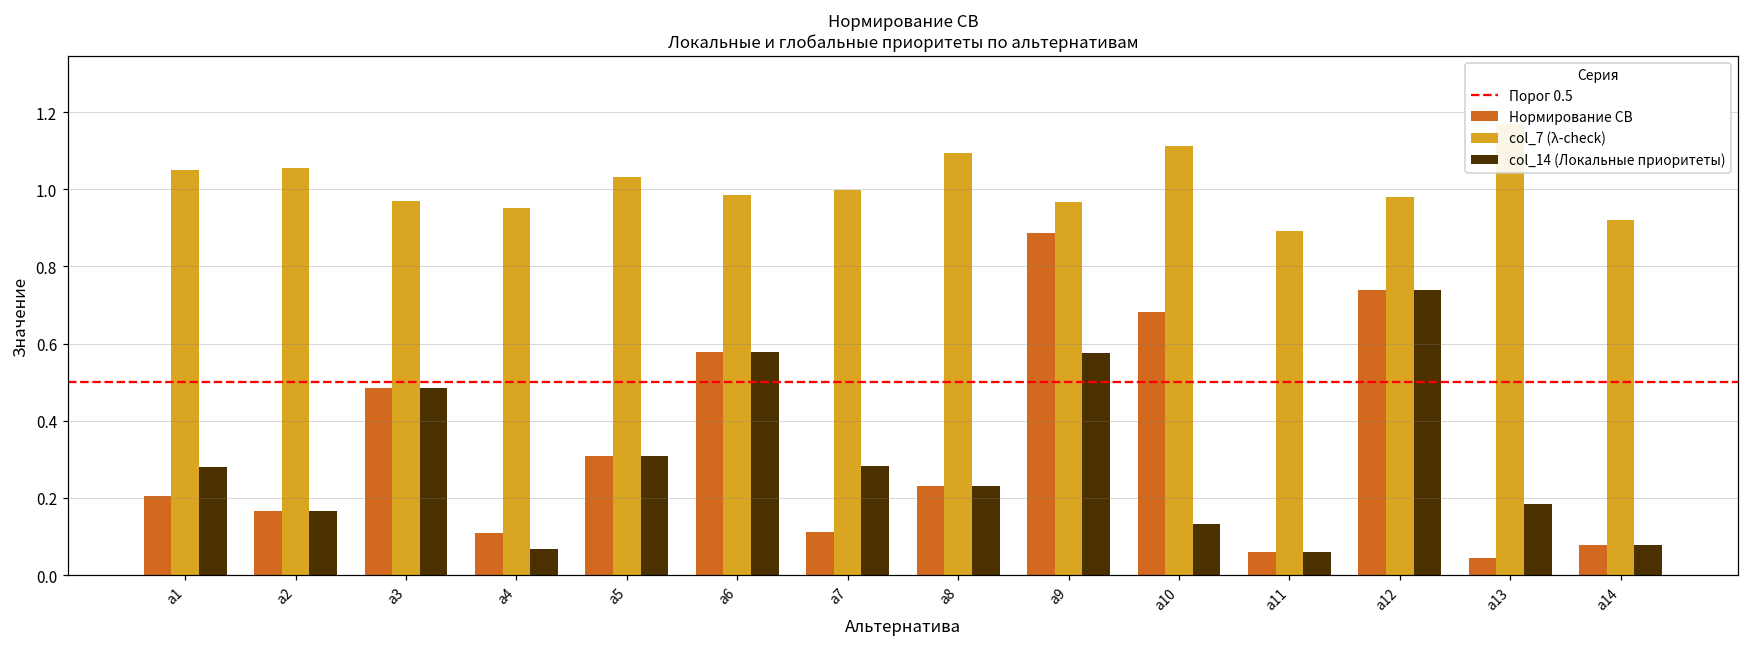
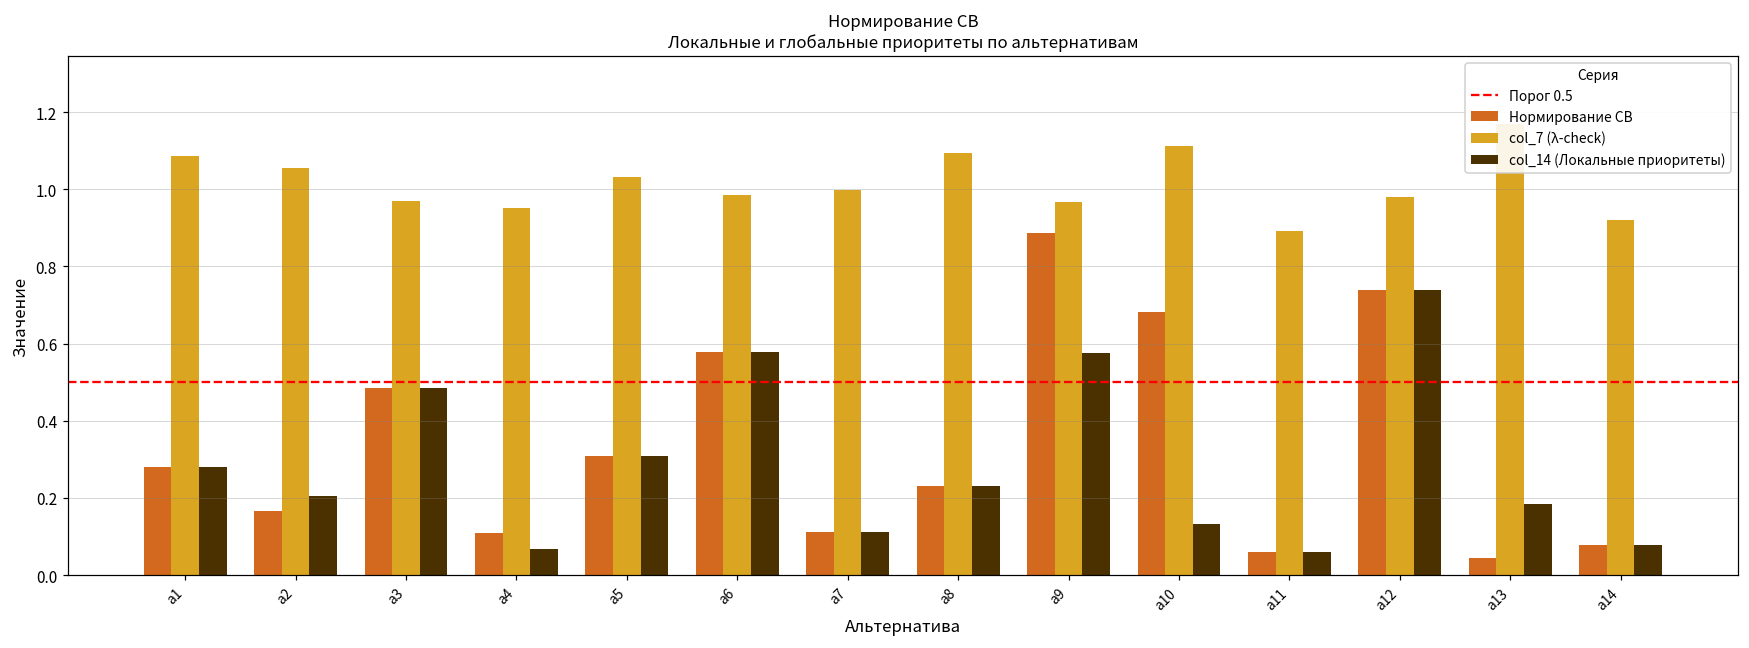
  {
    "Нормирование СВ": {
-     "а1": 0.20,
+     "а1": 0.28,
      "а2": 0.17,
      "а3": 0.49,
      "а4": 0.11,
      "а5": 0.31,
      "а6": 0.58,
      "а7": 0.11,
      "а8": 0.23,
      "а9": 0.89,
      "а10": 0.68,
      "а11": 0.06,
      "а12": 0.74,
      "а13": 0.04,
      "а14": 0.08
    },
    "col_7 (λ-check)": {
-     "а1": 1.05,
+     "а1": 1.09,
      "а2": 1.06,
      "а3": 0.97,
      "а4": 0.95,
      "а5": 1.03,
      "а6": 0.98,
      "а7": 1.00,
      "а8": 1.09,
      "а9": 0.97,
      "а10": 1.11,
      "а11": 0.89,
      "а12": 0.98,
      "а14": 0.92
    },
    "col_14 (Локальные приоритеты)": {
      "а1": 0.28,
-     "а2": 0.17,
+     "а2": 0.21,
      "а3": 0.49,
      "а4": 0.07,
      "а5": 0.31,
      "а6": 0.58,
-     "а7": 0.28,
+     "а7": 0.11,
      "а8": 0.23,
      "а9": 0.58,
      "а10": 0.13,
      "а11": 0.06,
      "а12": 0.74,
      "а13": 0.18,
      "а14": 0.08
    }
  }
